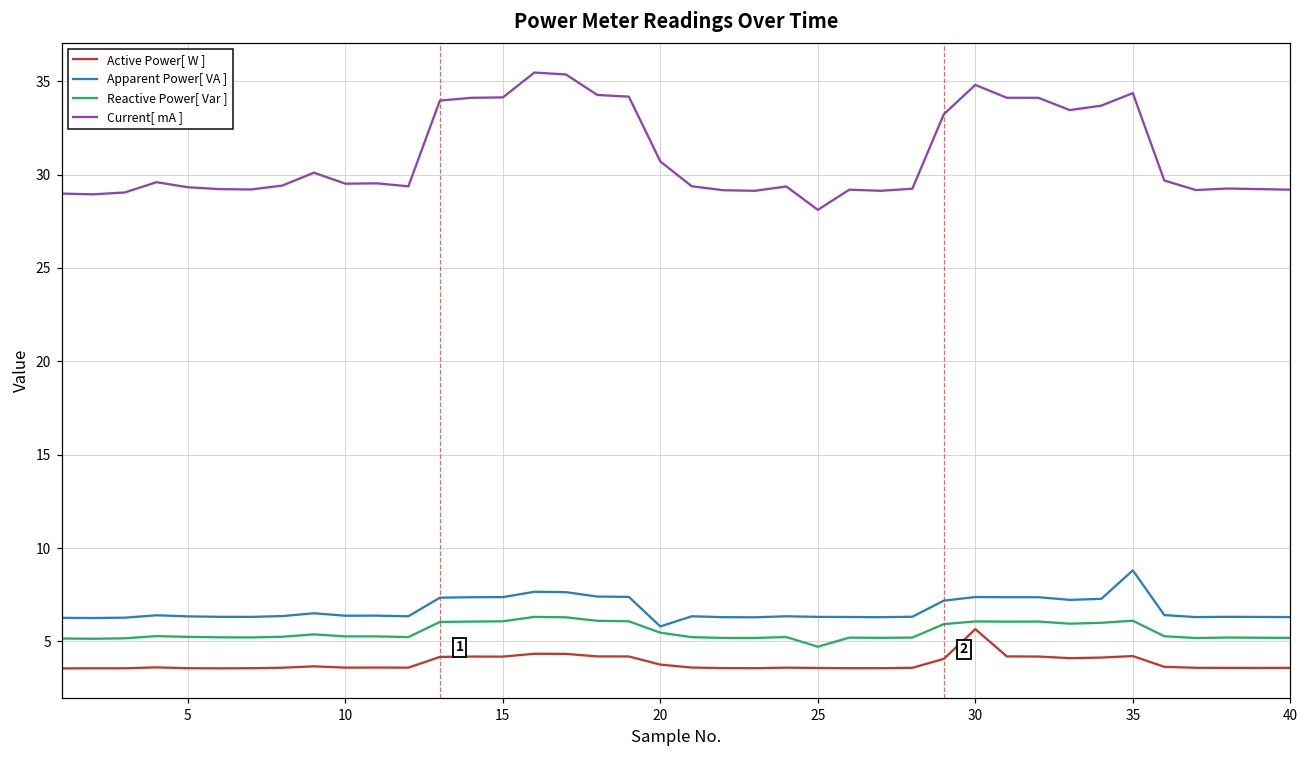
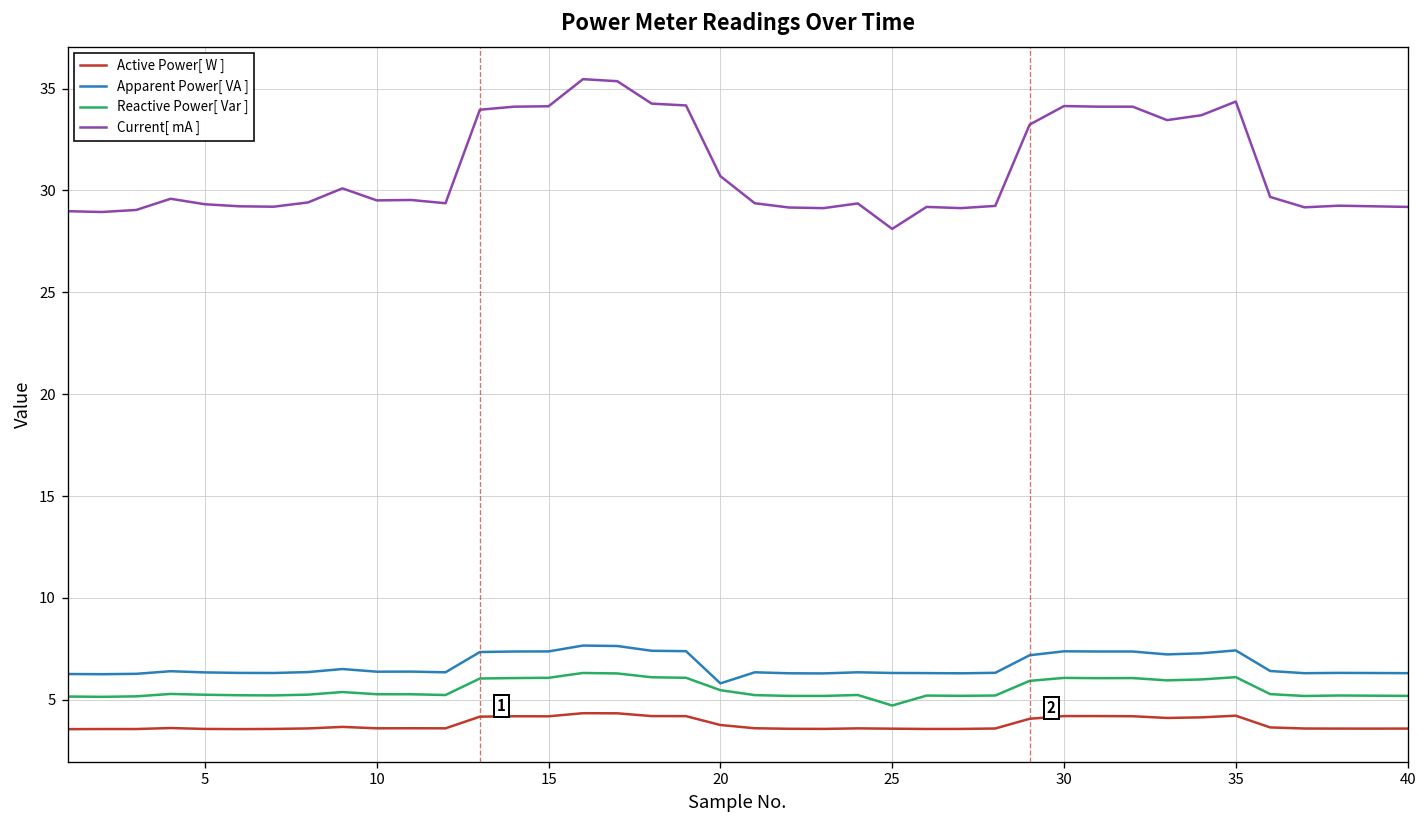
  {
    "Active Power[ W ]": {
      "5": 3.6,
      "10": 3.6,
      "15": 4.2,
      "20": 3.8,
      "25": 3.6,
-     "30": 5.7,
+     "30": 4.2,
      "35": 4.2,
      "40": 3.6
    },
    "Apparent Power[ VA ]": {
      "5": 6.3,
      "10": 6.4,
      "15": 7.4,
      "20": 5.8,
      "25": 6.3,
      "30": 7.4,
-     "35": 8.8,
+     "35": 7.4,
      "40": 6.3
    },
    "Reactive Power[ Var ]": {
      "5": 5.2,
      "10": 5.3,
      "15": 6.1,
      "20": 5.5,
      "25": 4.7,
      "30": 6.1,
      "35": 6.1,
      "40": 5.2
    },
    "Current[ mA ]": {
      "5": 29.3,
      "10": 29.5,
      "15": 34.1,
      "20": 30.7,
      "25": 28.1,
-     "30": 34.8,
+     "30": 34.1,
      "35": 34.4,
      "40": 29.2
    }
  }
